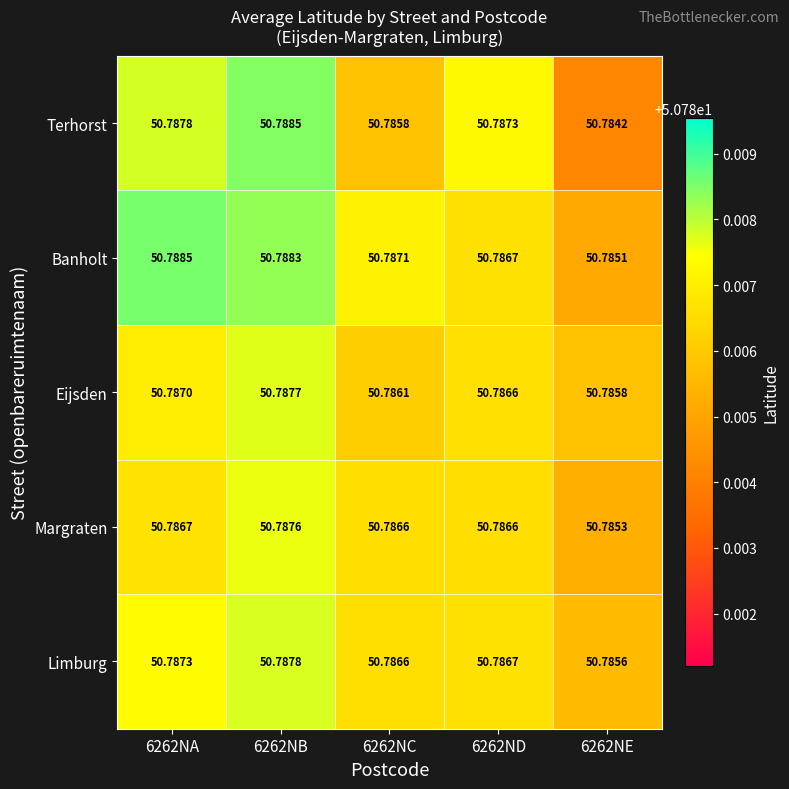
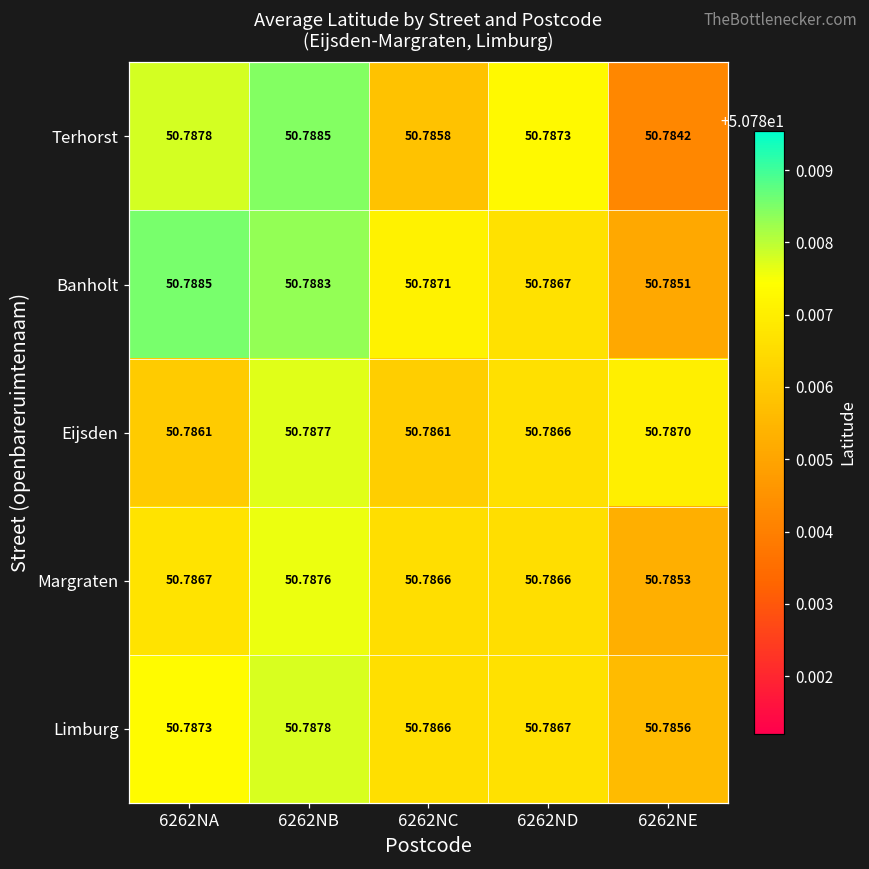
  {
    "Terhorst": {
      "6262NA": 50.7878,
      "6262NB": 50.7885,
      "6262NC": 50.7858,
      "6262ND": 50.7873,
      "6262NE": 50.7842
    },
    "Banholt": {
      "6262NA": 50.7885,
      "6262NB": 50.7883,
      "6262NC": 50.7871,
      "6262ND": 50.7867,
      "6262NE": 50.7851
    },
    "Eijsden": {
-     "6262NA": 50.7870,
+     "6262NA": 50.7861,
      "6262NB": 50.7877,
      "6262NC": 50.7861,
      "6262ND": 50.7866,
-     "6262NE": 50.7858
+     "6262NE": 50.7870
    },
    "Margraten": {
      "6262NA": 50.7867,
      "6262NB": 50.7876,
      "6262NC": 50.7866,
      "6262ND": 50.7866,
      "6262NE": 50.7853
    },
    "Limburg": {
      "6262NA": 50.7873,
      "6262NB": 50.7878,
      "6262NC": 50.7866,
      "6262ND": 50.7867,
      "6262NE": 50.7856
    }
  }
